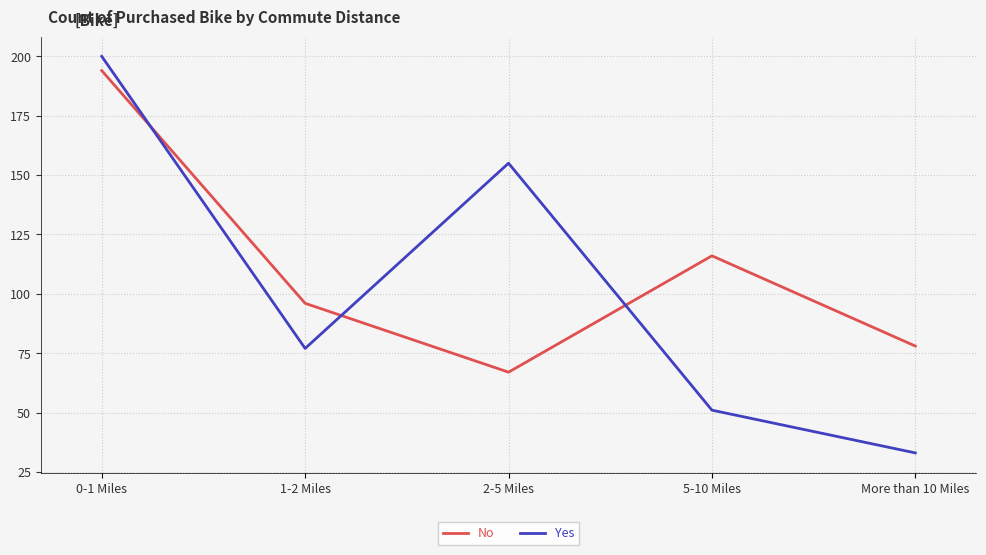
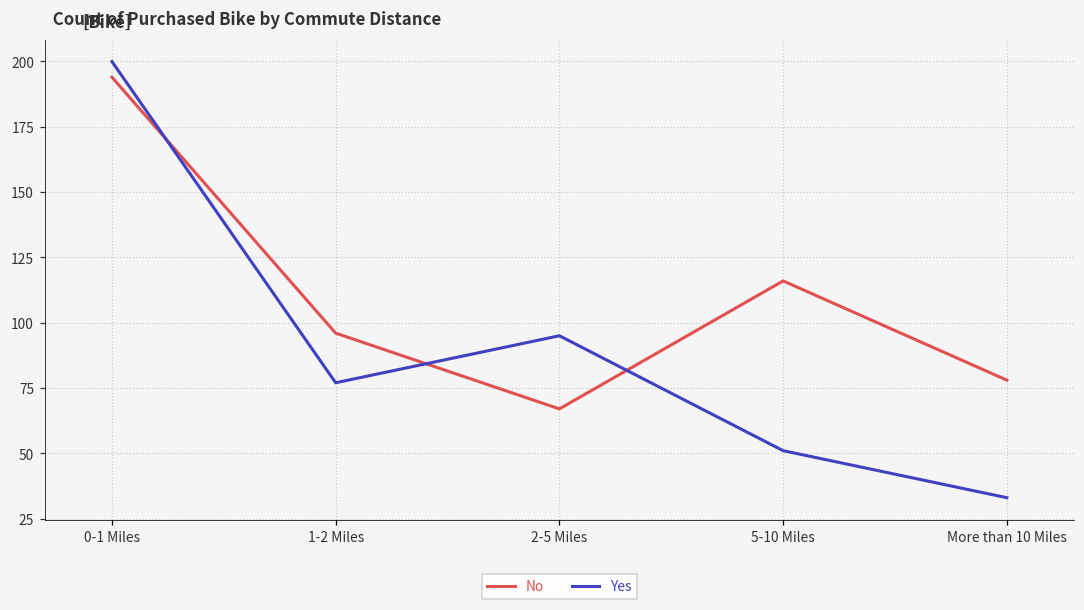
  {
    "No": {
      "0-1 Miles": 194,
      "1-2 Miles": 96,
      "2-5 Miles": 67,
      "5-10 Miles": 116,
      "More than 10 Miles": 78
    },
    "Yes": {
      "0-1 Miles": 200,
      "1-2 Miles": 77,
-     "2-5 Miles": 155,
+     "2-5 Miles": 95,
      "5-10 Miles": 51,
      "More than 10 Miles": 33
    }
  }
